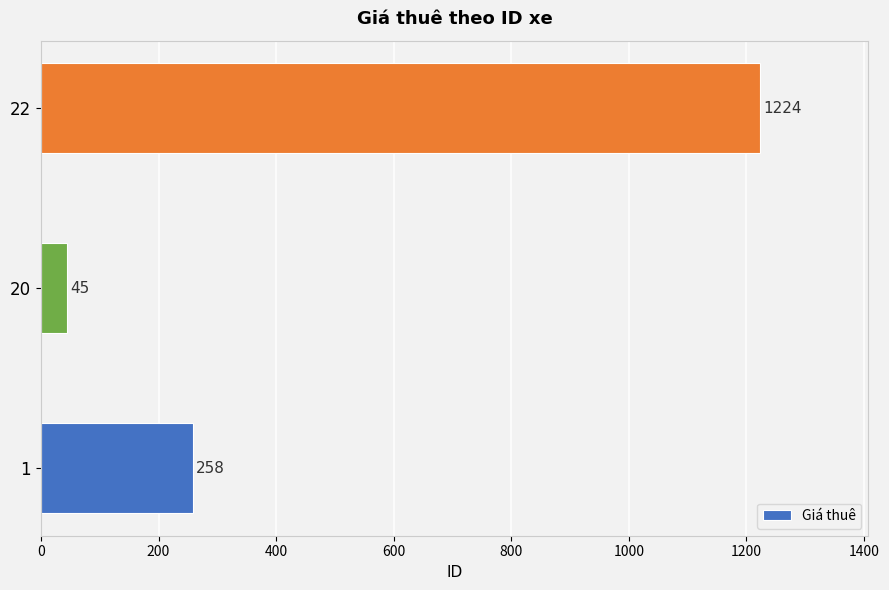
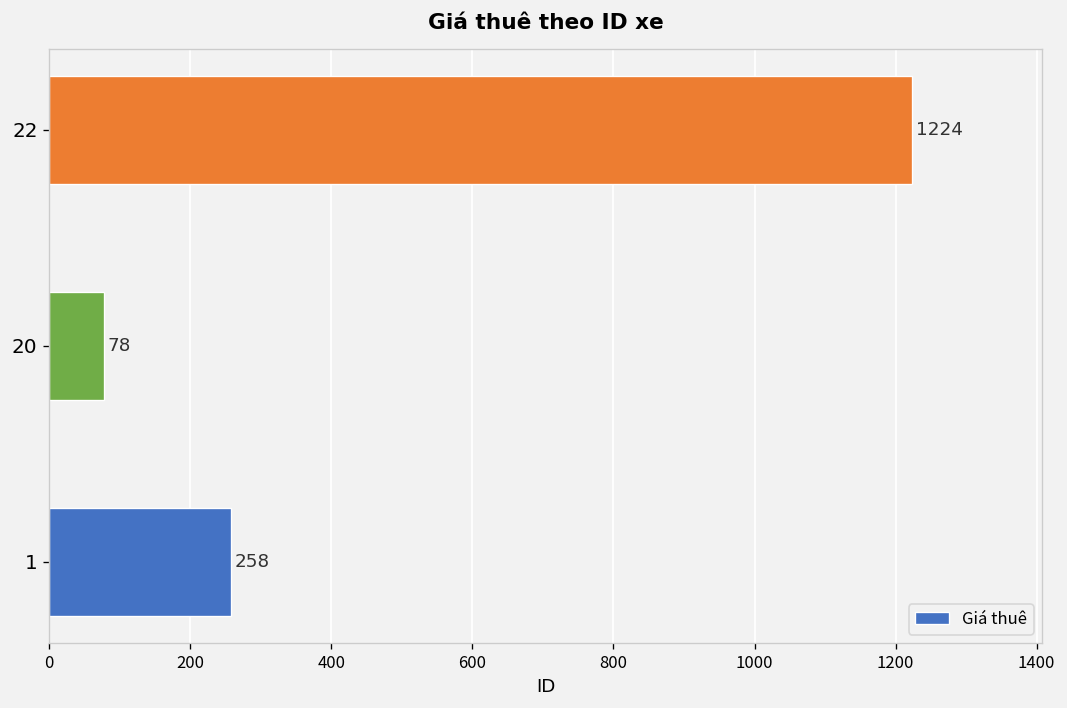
  {
    "22": 1224,
-   "20": 45,
+   "20": 78,
    "1": 258
  }
